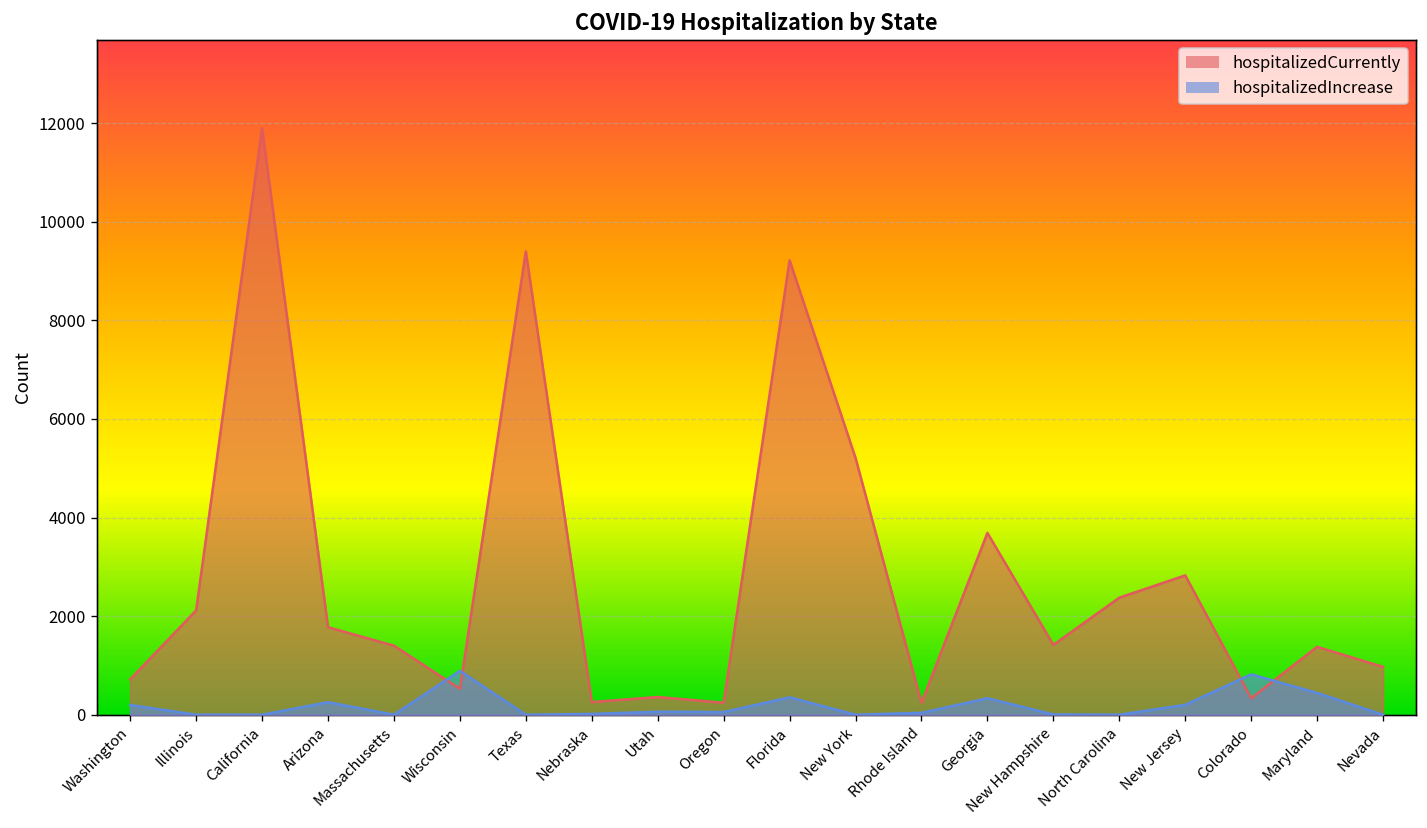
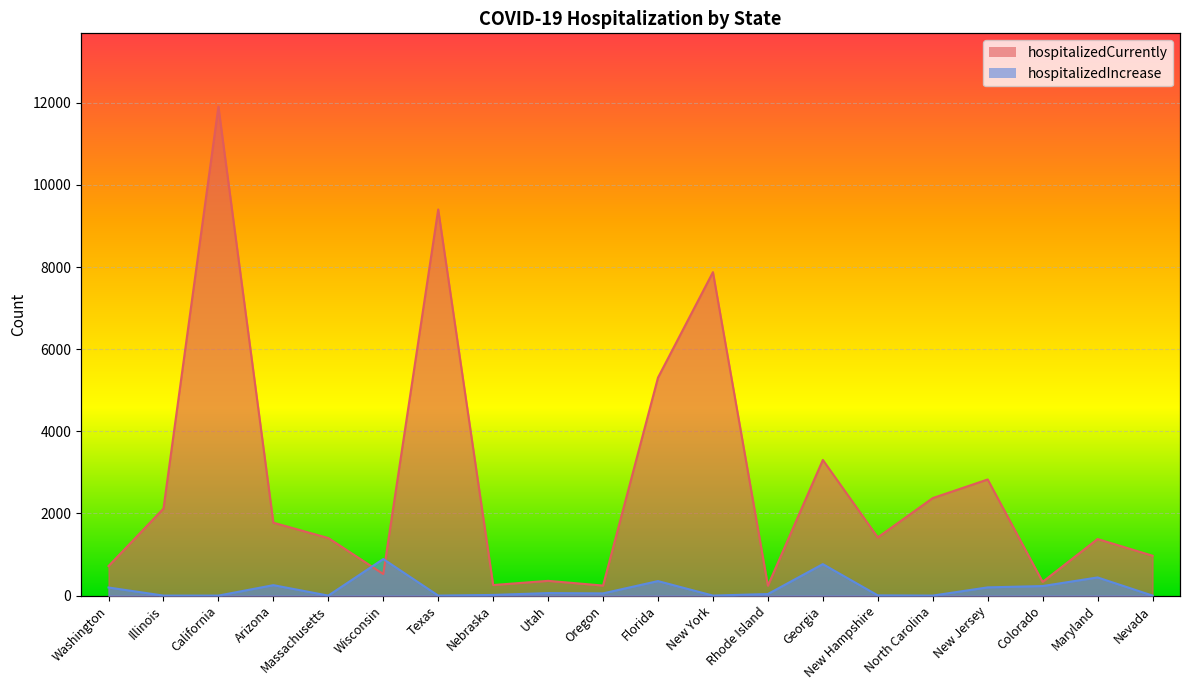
  {
    "hospitalizedCurrently": {
      "Washington": 700,
      "Illinois": 2100,
      "California": 11900,
      "Arizona": 1800,
      "Massachusetts": 1400,
      "Wisconsin": 500,
      "Texas": 9400,
      "Nebraska": 300,
      "Utah": 400,
      "Oregon": 200,
-     "Florida": 9200,
-     "New York": 5200,
+     "Florida": 5300,
+     "New York": 7900,
      "Rhode Island": 200,
-     "Georgia": 3700,
+     "Georgia": 3300,
      "New Hampshire": 1400,
      "North Carolina": 2400,
      "New Jersey": 2800,
      "Colorado": 300,
      "Maryland": 1400,
      "Nevada": 1000
    },
    "hospitalizedIncrease": {
      "Washington": 200,
      "Illinois": 0,
      "California": 0,
      "Arizona": 300,
      "Massachusetts": 0,
      "Wisconsin": 900,
      "Texas": 0,
      "Nebraska": 0,
      "Utah": 100,
      "Oregon": 100,
      "Florida": 400,
      "New York": 0,
      "Rhode Island": 0,
-     "Georgia": 300,
+     "Georgia": 800,
      "New Hampshire": 0,
      "North Carolina": 0,
      "New Jersey": 200,
-     "Colorado": 800,
+     "Colorado": 200,
      "Maryland": 400,
      "Nevada": 0
    }
  }
